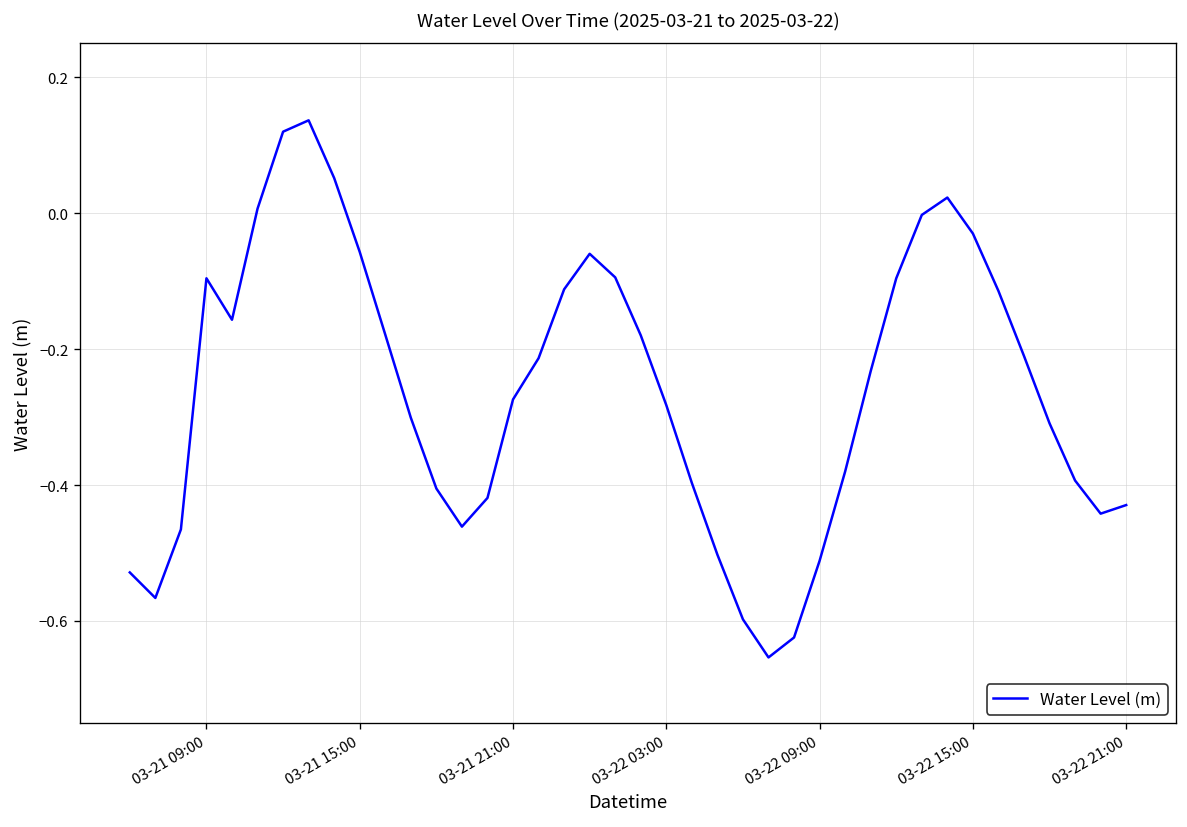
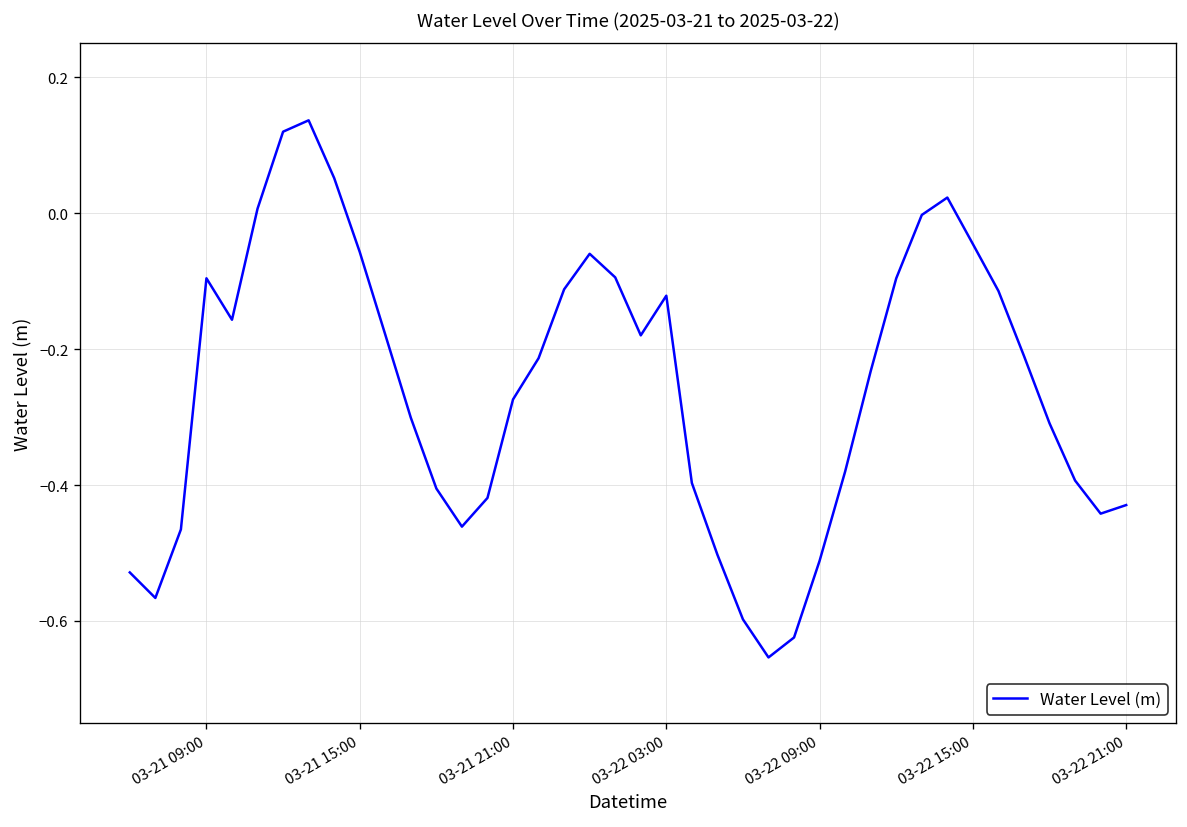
  {
    "03-21 09:00": -0.10,
    "03-21 15:00": -0.06,
    "03-21 21:00": -0.27,
-   "03-22 03:00": -0.28,
+   "03-22 03:00": -0.12,
    "03-22 09:00": -0.51,
-   "03-22 15:00": -0.03,
+   "03-22 15:00": -0.05,
    "03-22 21:00": -0.43
  }
